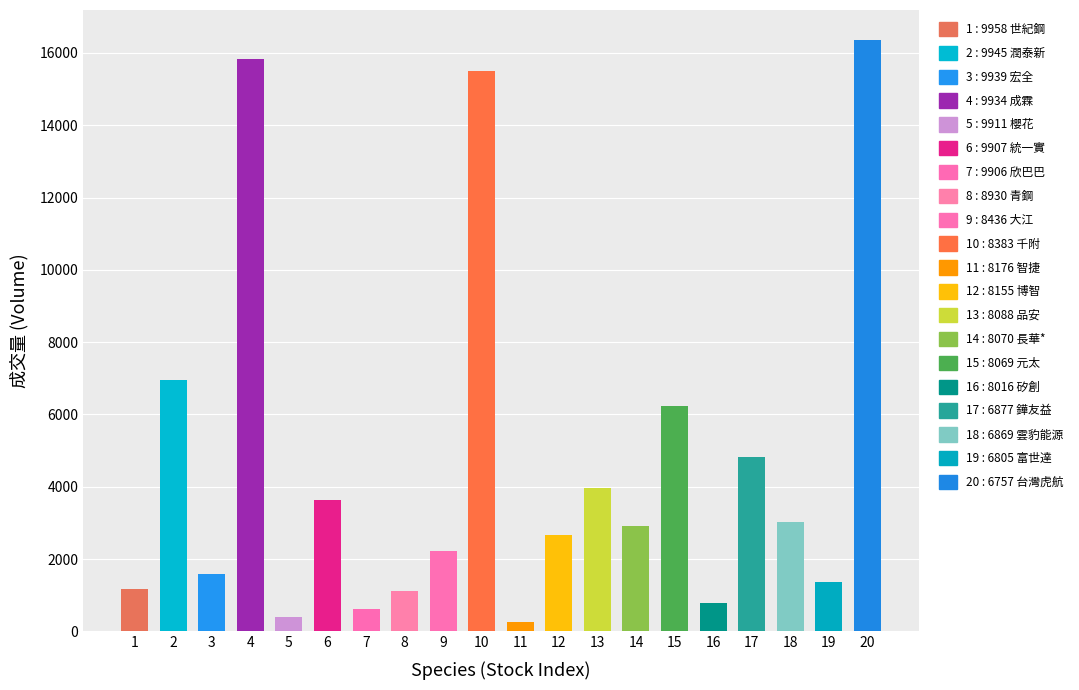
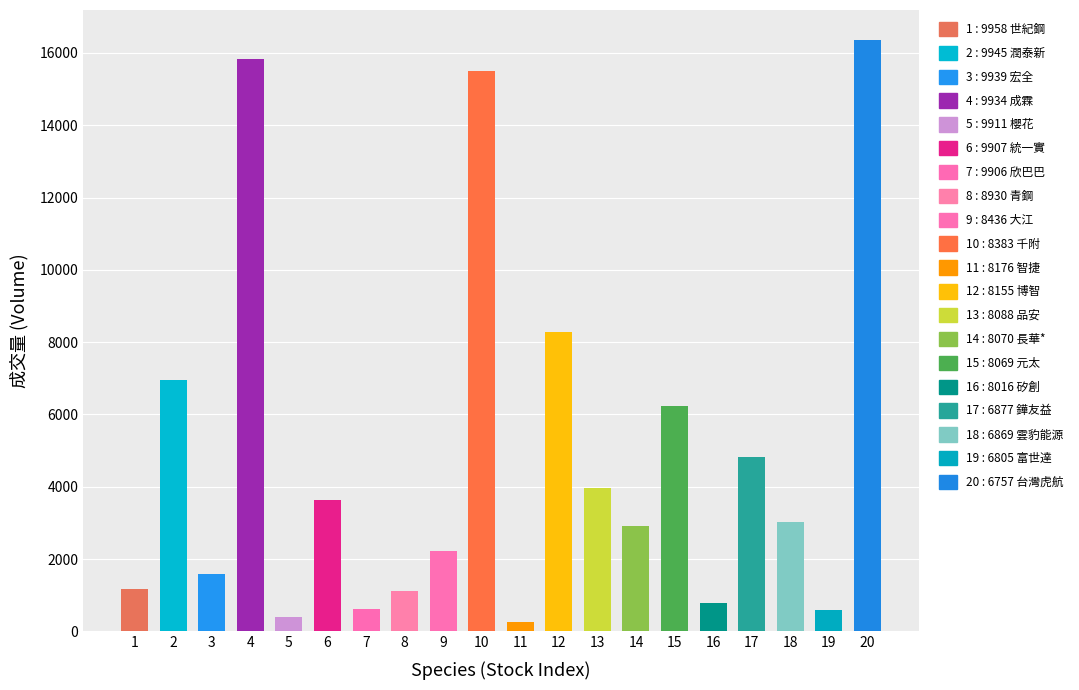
  {
    "1": 1200,
    "2": 7000,
    "3": 1600,
    "4": 15800,
    "5": 400,
    "6": 3600,
    "7": 600,
    "8": 1100,
    "9": 2200,
    "10": 15500,
    "11": 300,
-   "12": 2700,
+   "12": 8300,
    "13": 4000,
    "14": 2900,
    "15": 6200,
    "16": 800,
    "17": 4800,
    "18": 3000,
-   "19": 1400,
+   "19": 600,
    "20": 16400
  }
